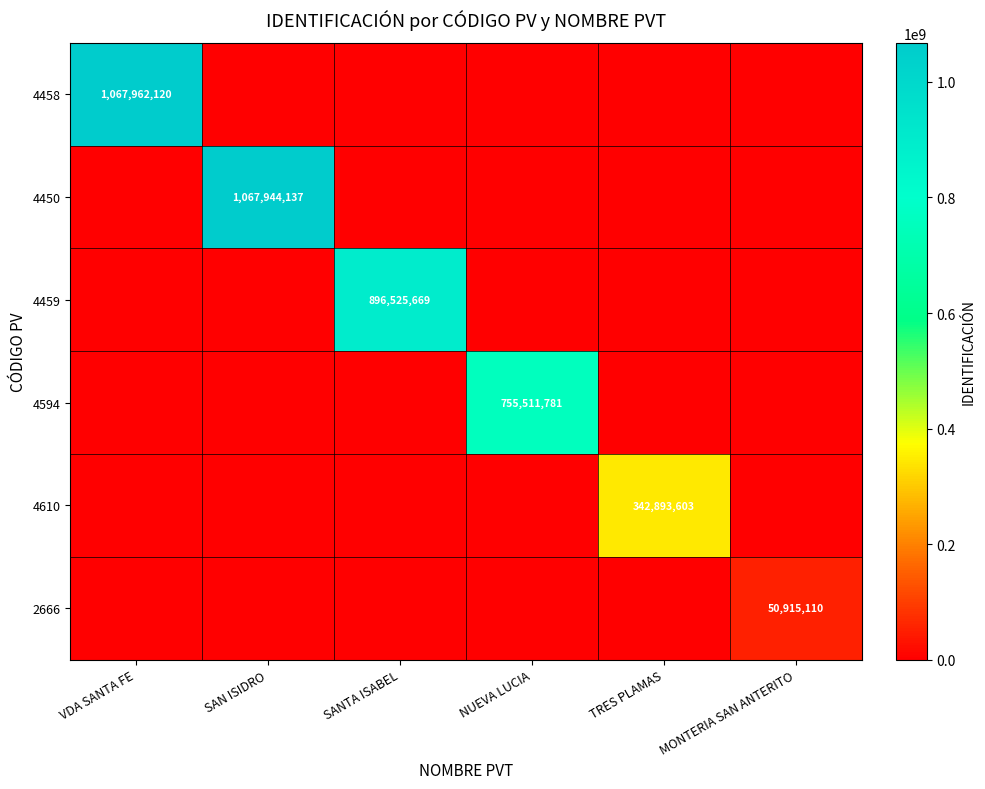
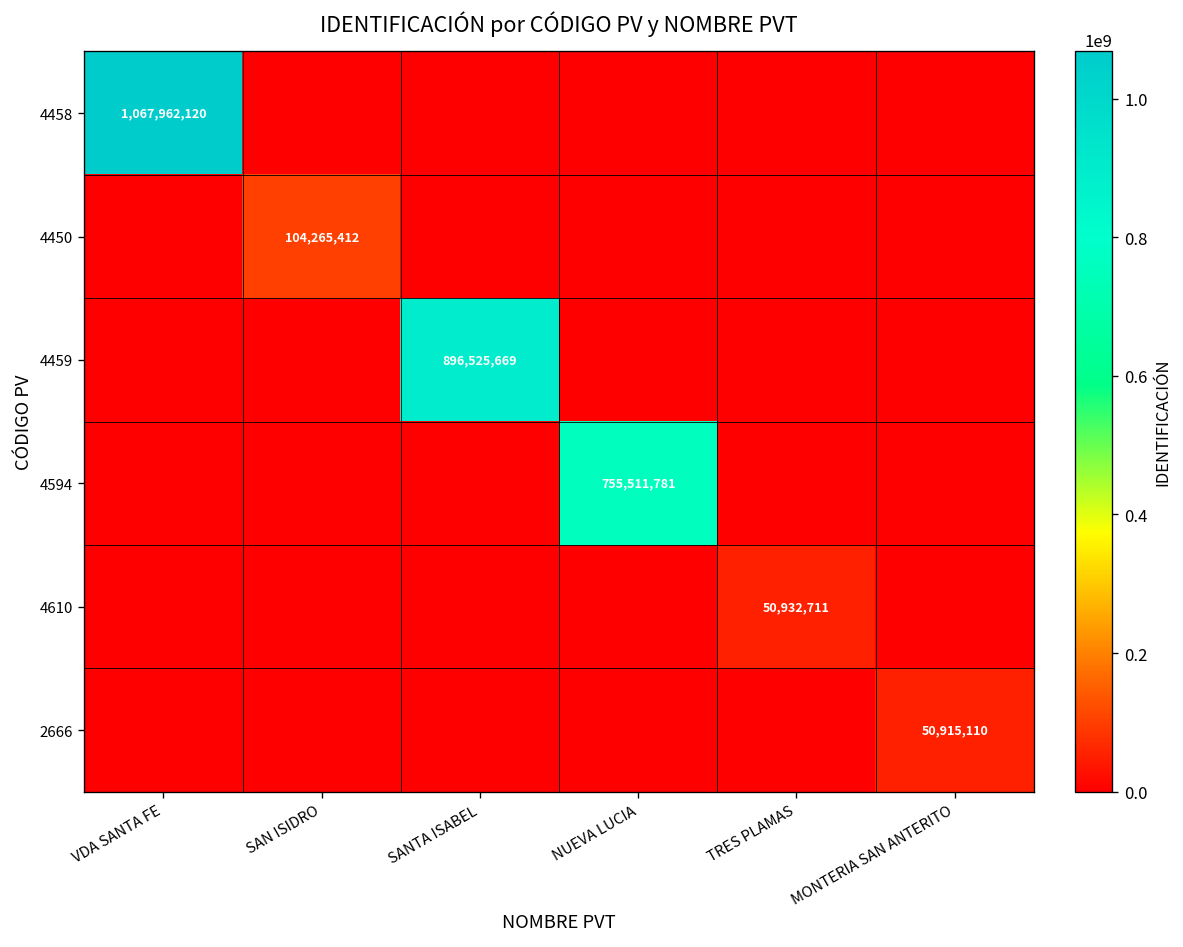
  {
    "4458": {
      "VDA SANTA FE": "1,067,962,120"
    },
    "4450": {
-     "SAN ISIDRO": "1,067,944,137"
+     "SAN ISIDRO": "104,265,412"
    },
    "4459": {
      "SANTA ISABEL": "896,525,669"
    },
    "4594": {
      "NUEVA LUCIA": "755,511,781"
    },
    "4610": {
-     "TRES PLAMAS": "342,893,603"
+     "TRES PLAMAS": "50,932,711"
    },
    "2666": {
      "MONTERIA SAN ANTERITO": "50,915,110"
    }
  }
